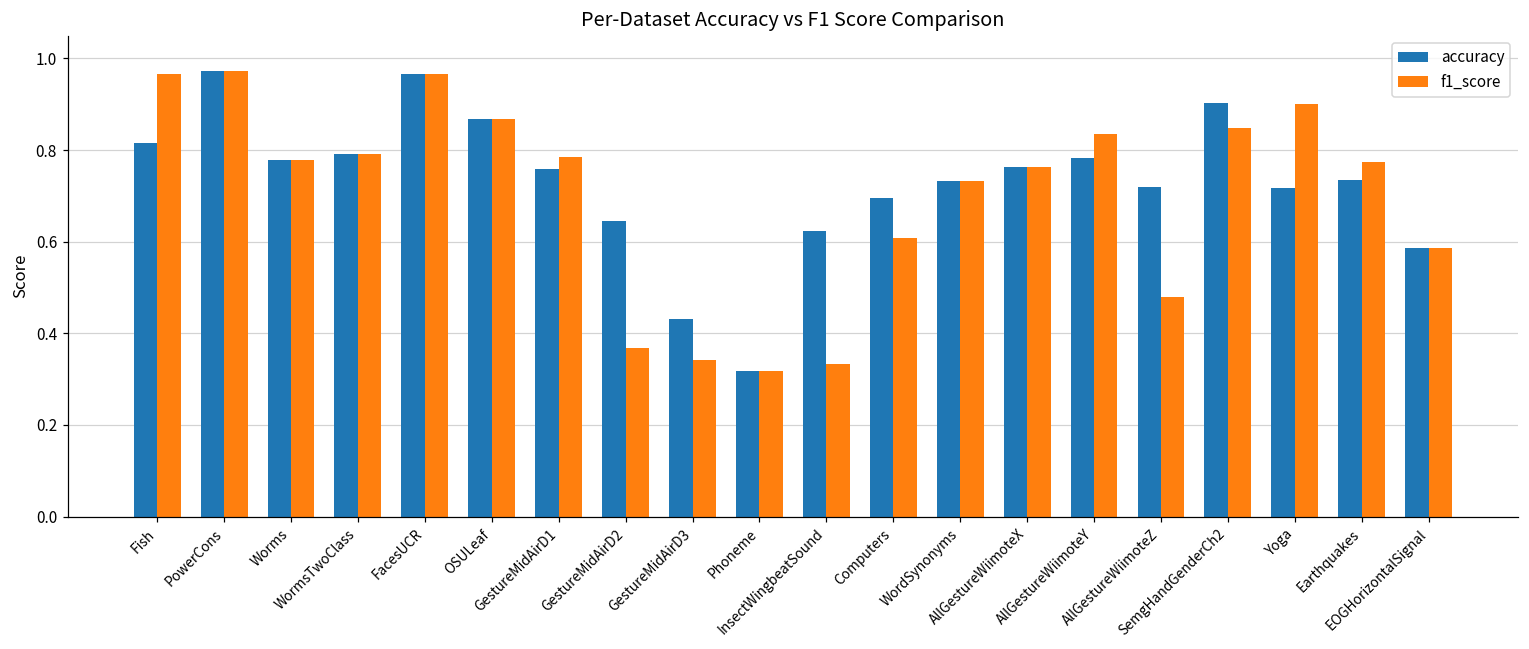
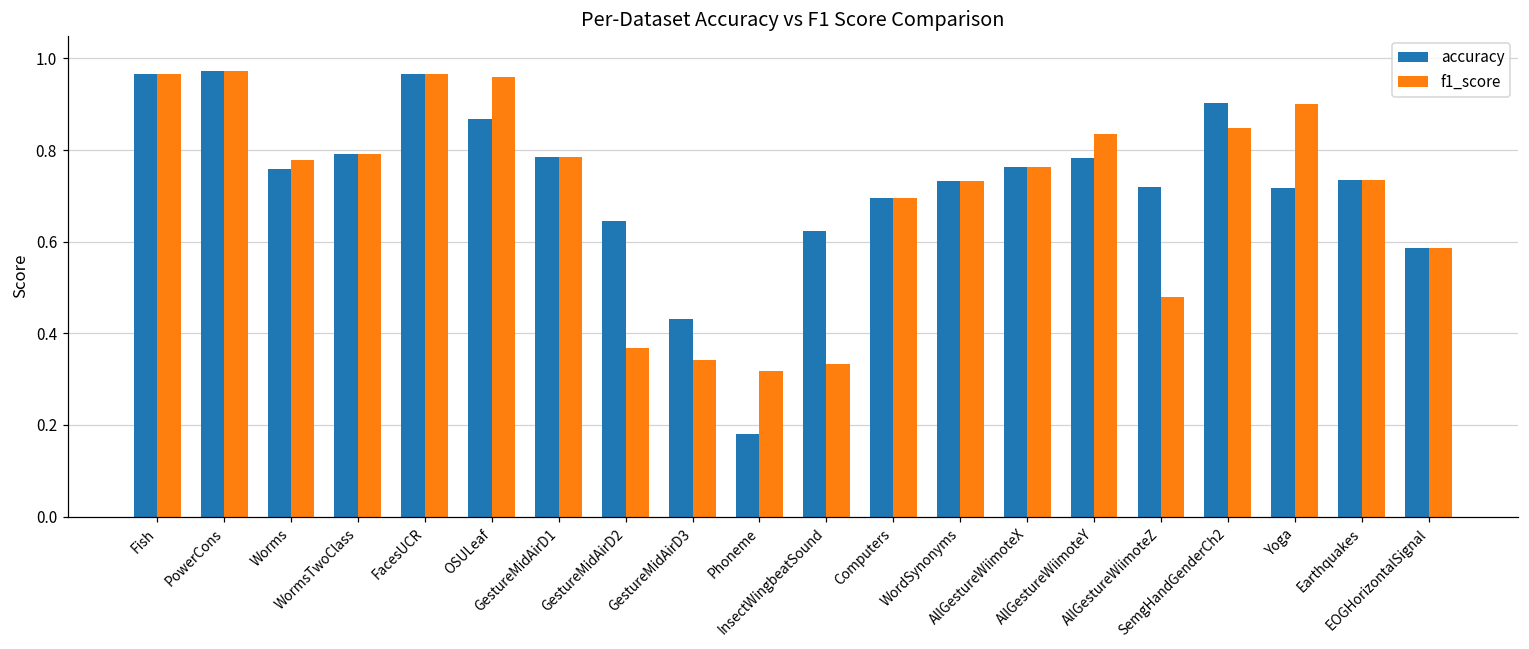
  {
    "accuracy": {
-     "Fish": 0.82,
+     "Fish": 0.97,
      "PowerCons": 0.97,
-     "Worms": 0.78,
+     "Worms": 0.76,
      "WormsTwoClass": 0.79,
      "FacesUCR": 0.97,
      "OSULeaf": 0.87,
-     "GestureMidAirD1": 0.76,
+     "GestureMidAirD1": 0.78,
      "GestureMidAirD2": 0.65,
      "GestureMidAirD3": 0.43,
-     "Phoneme": 0.32,
+     "Phoneme": 0.18,
      "InsectWingbeatSound": 0.62,
      "Computers": 0.70,
      "WordSynonyms": 0.73,
      "AllGestureWiimoteX": 0.76,
      "AllGestureWiimoteY": 0.78,
      "AllGestureWiimoteZ": 0.72,
      "SemgHandGenderCh2": 0.90,
      "Yoga": 0.72,
      "Earthquakes": 0.73,
      "EOGHorizontalSignal": 0.59
    },
    "f1_score": {
      "Fish": 0.97,
      "PowerCons": 0.97,
      "Worms": 0.78,
      "WormsTwoClass": 0.79,
      "FacesUCR": 0.97,
-     "OSULeaf": 0.87,
+     "OSULeaf": 0.96,
      "GestureMidAirD1": 0.78,
      "GestureMidAirD2": 0.37,
      "GestureMidAirD3": 0.34,
      "Phoneme": 0.32,
      "InsectWingbeatSound": 0.33,
-     "Computers": 0.61,
+     "Computers": 0.70,
      "WordSynonyms": 0.73,
      "AllGestureWiimoteX": 0.76,
      "AllGestureWiimoteY": 0.83,
      "AllGestureWiimoteZ": 0.48,
      "SemgHandGenderCh2": 0.85,
      "Yoga": 0.90,
-     "Earthquakes": 0.77,
+     "Earthquakes": 0.73,
      "EOGHorizontalSignal": 0.59
    }
  }
